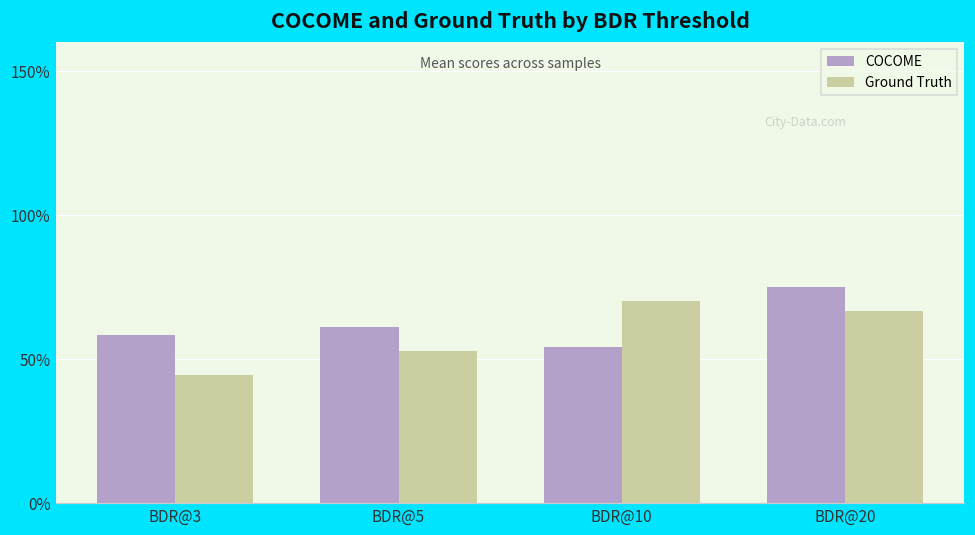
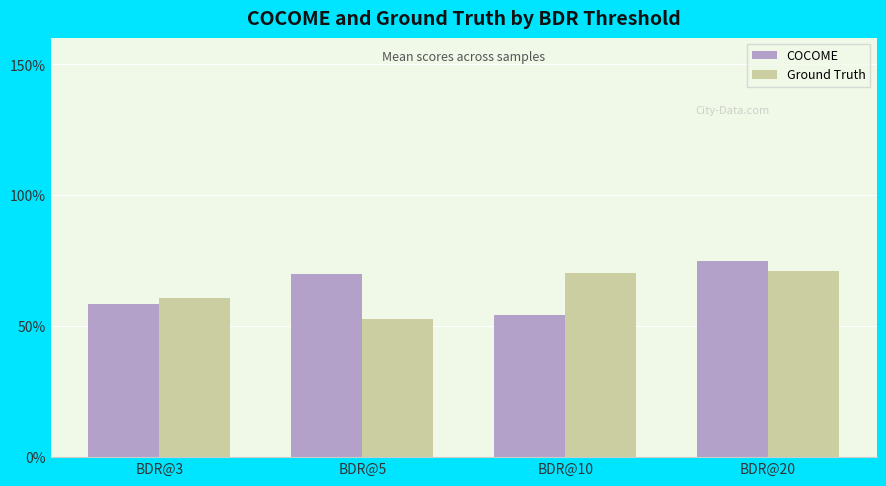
  {
    "COCOME": {
      "BDR@3": "58%",
-     "BDR@5": "61%",
+     "BDR@5": "70%",
      "BDR@10": "54%",
      "BDR@20": "75%"
    },
    "Ground Truth": {
-     "BDR@3": "44%",
+     "BDR@3": "61%",
      "BDR@5": "53%",
      "BDR@10": "70%",
-     "BDR@20": "67%"
+     "BDR@20": "71%"
    }
  }
